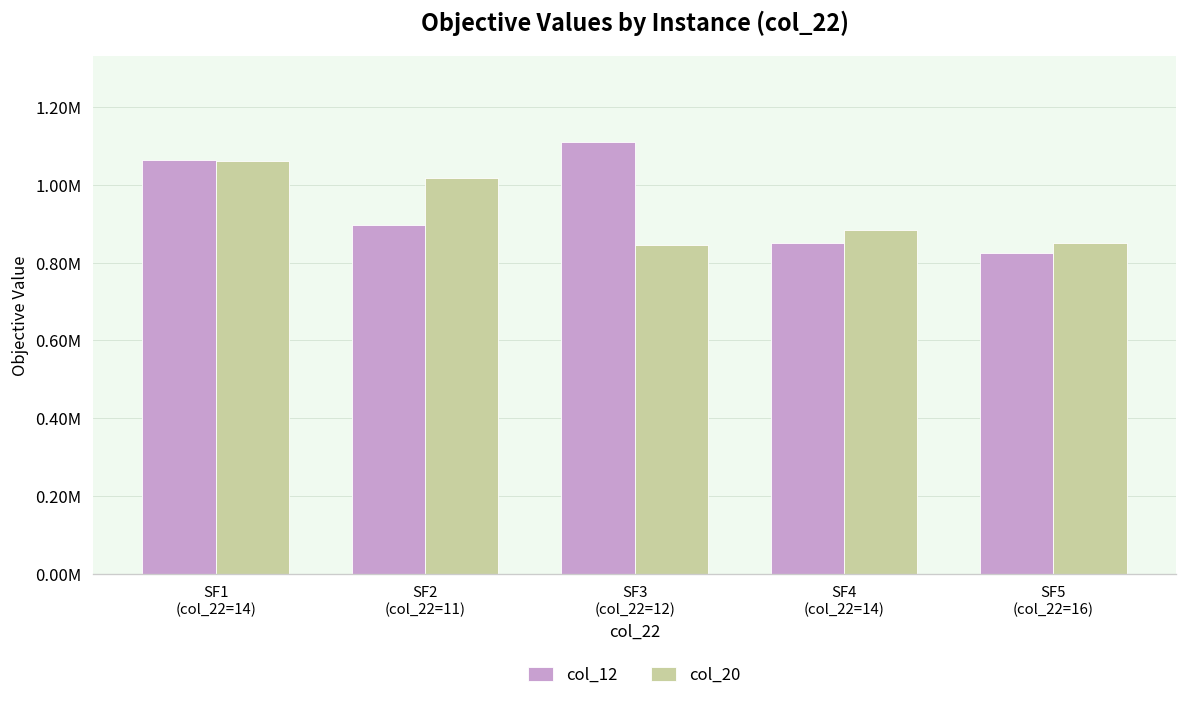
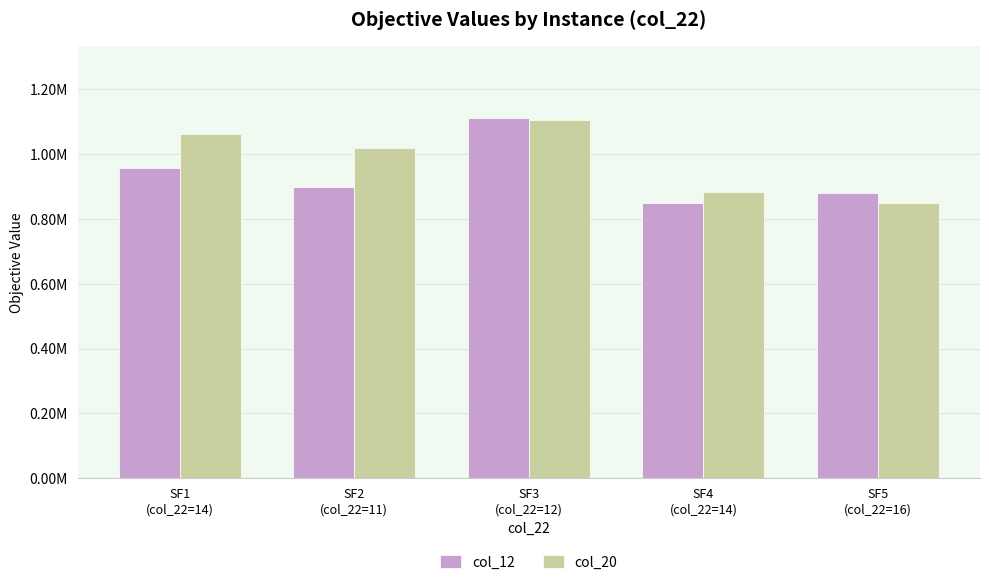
  {
    "col_12": {
-     "SF1 (col_22=14)": 1060000,
+     "SF1 (col_22=14)": 960000,
      "SF2 (col_22=11)": 900000,
      "SF3 (col_22=12)": 1110000,
      "SF4 (col_22=14)": 850000,
-     "SF5 (col_22=16)": 820000
+     "SF5 (col_22=16)": 880000
    },
    "col_20": {
      "SF1 (col_22=14)": 1060000,
      "SF2 (col_22=11)": 1020000,
-     "SF3 (col_22=12)": 840000,
+     "SF3 (col_22=12)": 1110000,
      "SF4 (col_22=14)": 880000,
      "SF5 (col_22=16)": 850000
    }
  }
